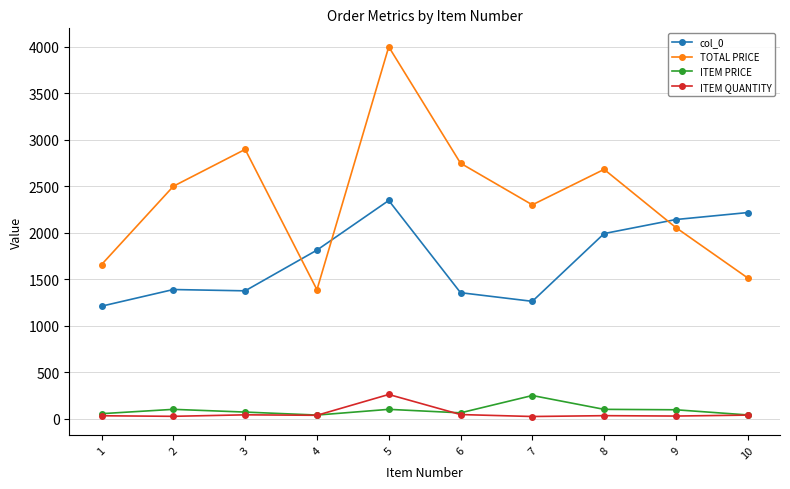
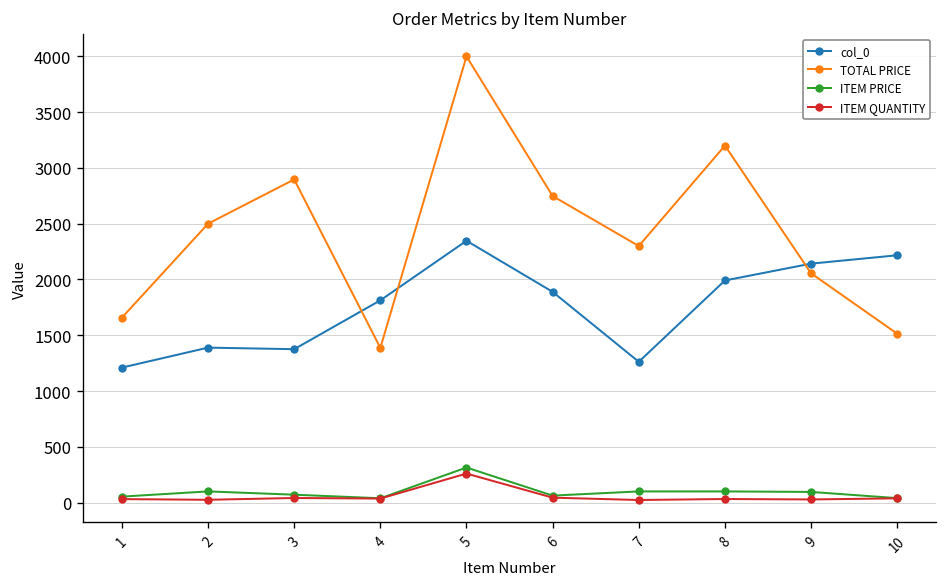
  {
    "col_0": {
      "1": 1200,
      "2": 1400,
      "3": 1400,
      "4": 1800,
      "5": 2300,
-     "6": 1400,
+     "6": 1900,
      "7": 1300,
      "8": 2000,
      "9": 2100,
      "10": 2200
    },
    "TOTAL PRICE": {
      "1": 1700,
      "2": 2500,
      "3": 2900,
      "4": 1400,
      "5": 4000,
      "6": 2700,
      "7": 2300,
-     "8": 2700,
+     "8": 3200,
      "9": 2100,
      "10": 1500
    },
    "ITEM PRICE": {
      "2": 100,
      "3": 100,
-     "5": 100,
-     "7": 200,
+     "5": 300,
+     "7": 100,
      "8": 100,
      "9": 100
    },
    "ITEM QUANTITY": {
      "2": 0,
      "3": 0,
      "5": 300,
      "7": 0,
      "8": 0,
      "9": 0
    }
  }
